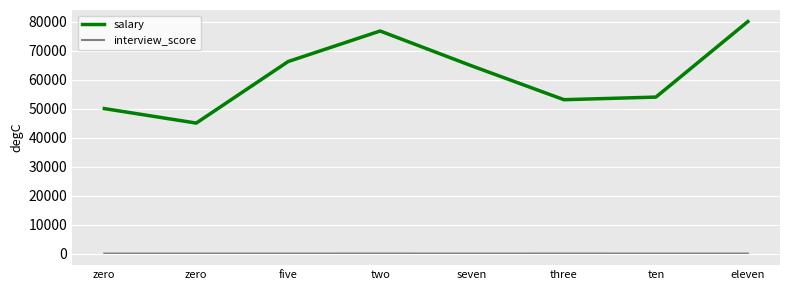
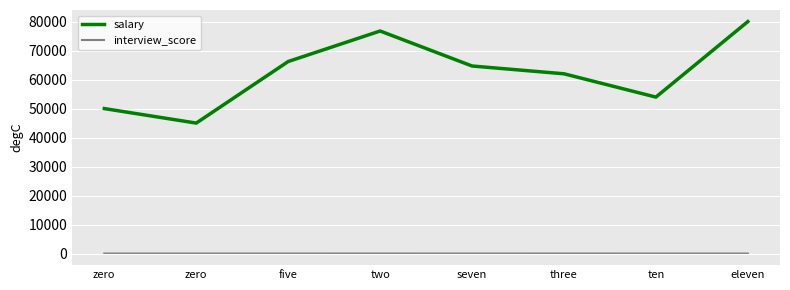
  {
    "salary": {
      "five": 66000,
      "two": 77000,
      "seven": 65000,
-     "three": 53000,
+     "three": 62000,
      "ten": 54000,
      "eleven": 80000
    },
    "interview_score": {
      "five": 0,
      "two": 0,
      "seven": 0,
      "three": 0,
      "ten": 0,
      "eleven": 0
    }
  }
